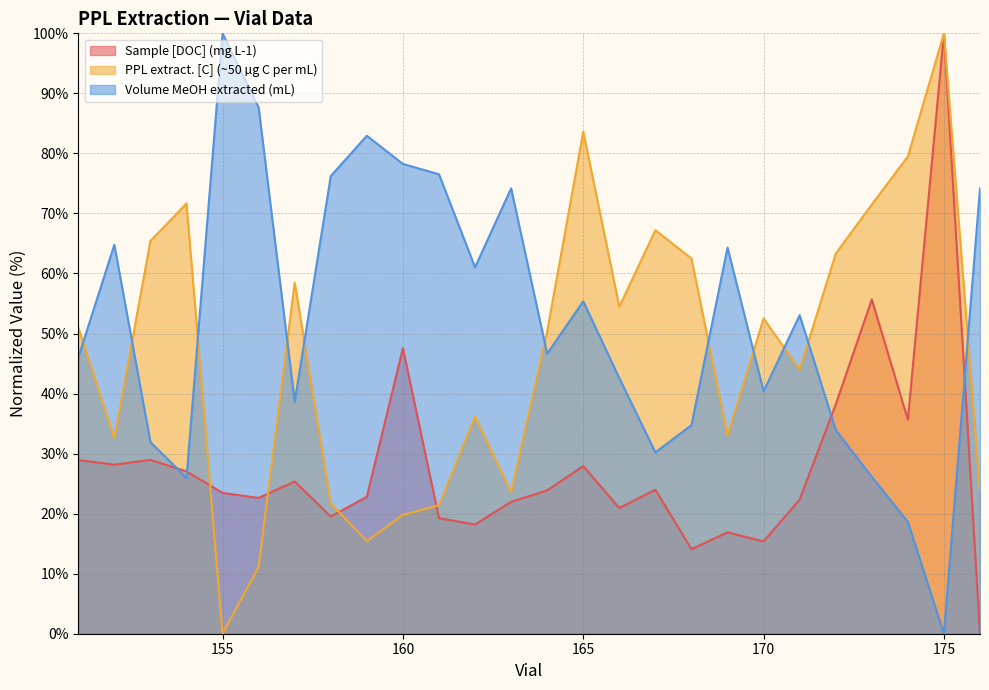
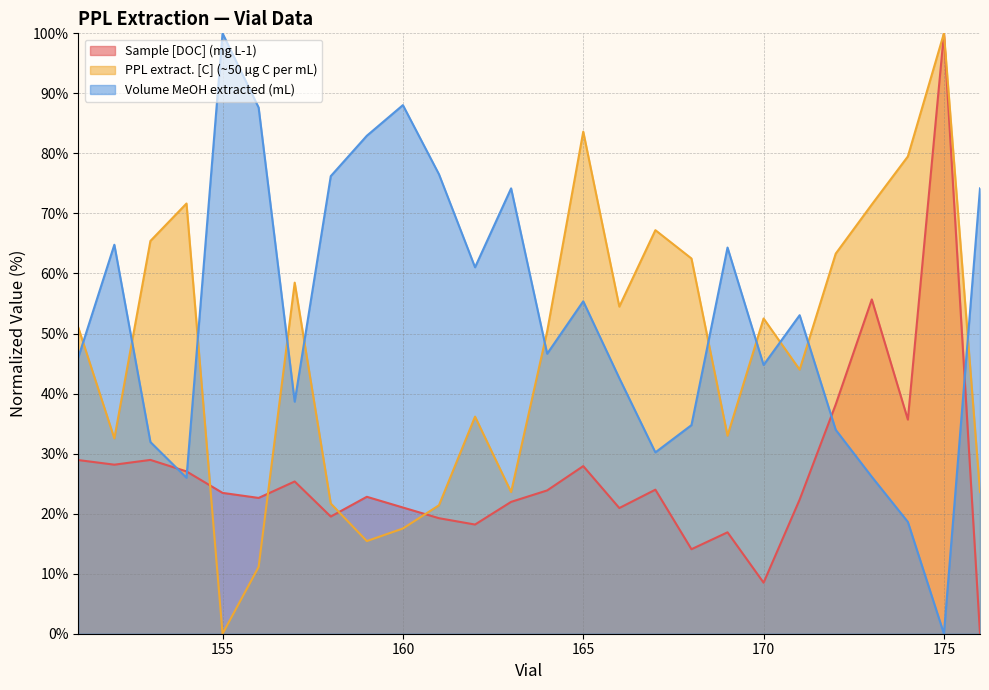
  {
    "Sample [DOC] (mg L-1)": {
      "155": "23%",
-     "160": "48%",
+     "160": "21%",
      "165": "28%",
-     "170": "15%"
+     "170": "9%"
    },
    "PPL extract. [C] (~50 µg C per mL)": {
      "155": "0%",
-     "160": "20%",
+     "160": "18%",
      "165": "84%",
      "170": "53%"
    },
    "Volume MeOH extracted (mL)": {
      "155": "100%",
-     "160": "78%",
+     "160": "88%",
      "165": "55%",
-     "170": "40%",
+     "170": "45%",
      "175": "0%"
    }
  }
